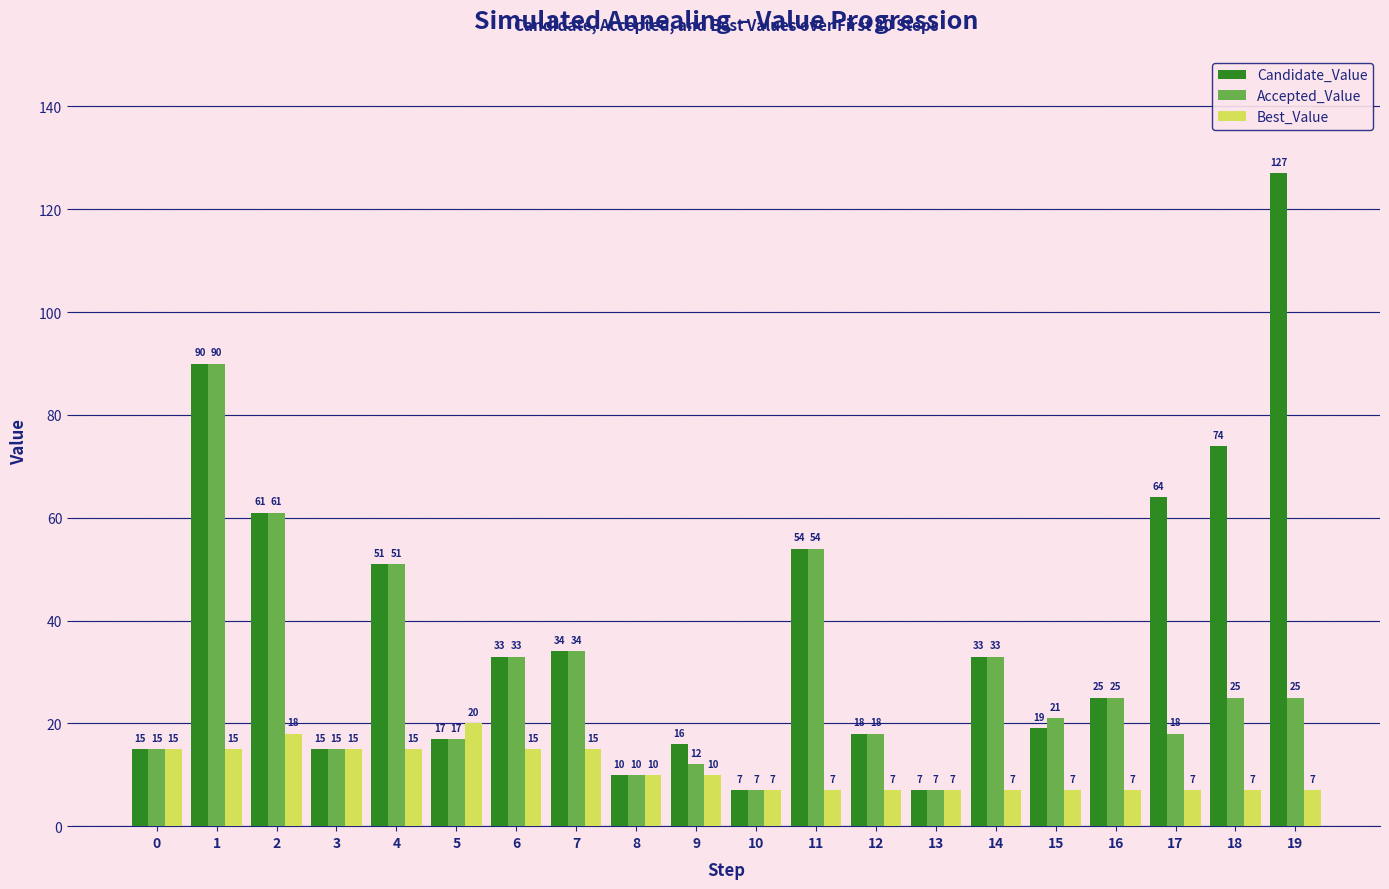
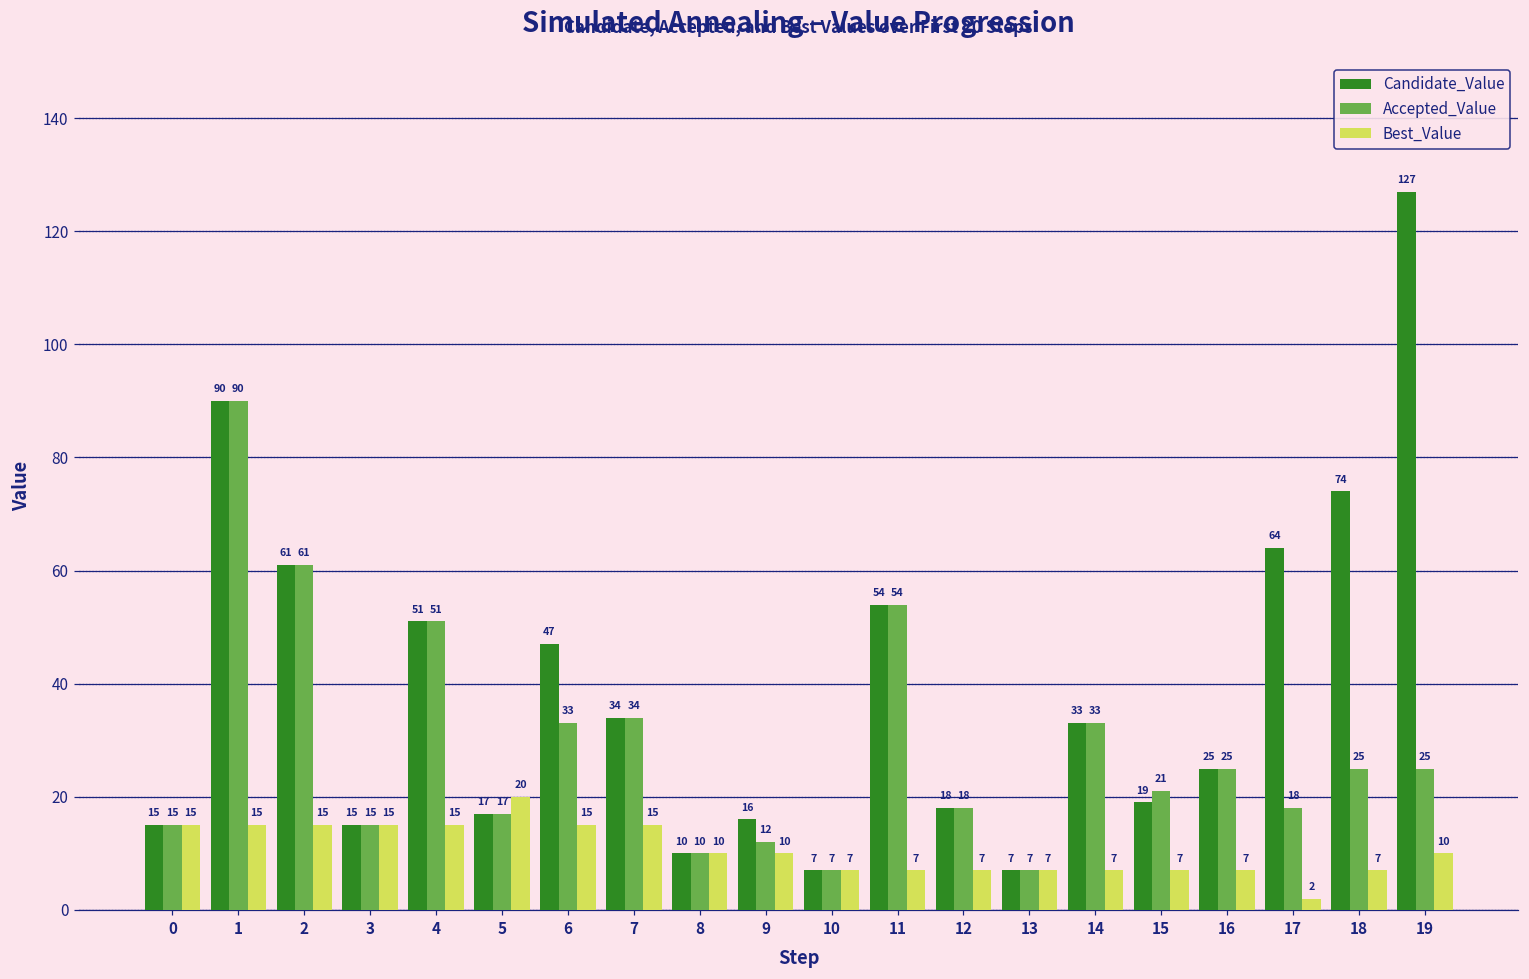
  {
    "Candidate_Value": {
      "0": 15,
      "1": 90,
      "2": 61,
      "3": 15,
      "4": 51,
      "5": 17,
-     "6": 33,
+     "6": 47,
      "7": 34,
      "8": 10,
      "9": 16,
      "10": 7,
      "11": 54,
      "12": 18,
      "13": 7,
      "14": 33,
      "15": 19,
      "16": 25,
      "17": 64,
      "18": 74,
      "19": 127
    },
    "Accepted_Value": {
      "0": 15,
      "1": 90,
      "2": 61,
      "3": 15,
      "4": 51,
      "5": 17,
      "6": 33,
      "7": 34,
      "8": 10,
      "9": 12,
      "10": 7,
      "11": 54,
      "12": 18,
      "13": 7,
      "14": 33,
      "15": 21,
      "16": 25,
      "17": 18,
      "18": 25,
      "19": 25
    },
    "Best_Value": {
      "0": 15,
      "1": 15,
-     "2": 18,
+     "2": 15,
      "3": 15,
      "4": 15,
      "5": 20,
      "6": 15,
      "7": 15,
      "8": 10,
      "9": 10,
      "10": 7,
      "11": 7,
      "12": 7,
      "13": 7,
      "14": 7,
      "15": 7,
      "16": 7,
-     "17": 7,
+     "17": 2,
      "18": 7,
-     "19": 7
+     "19": 10
    }
  }
